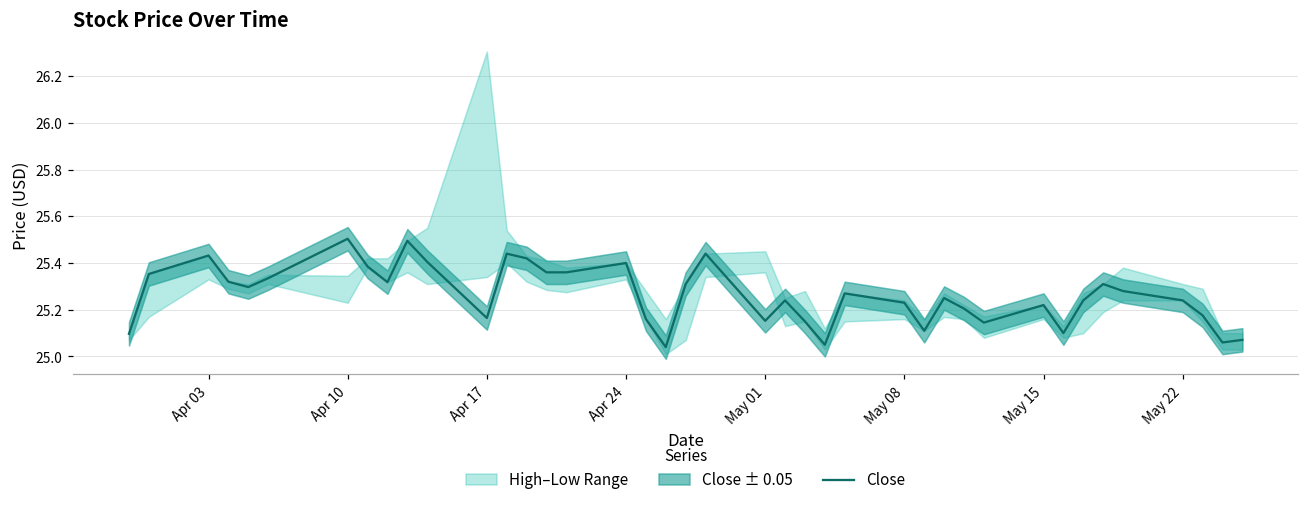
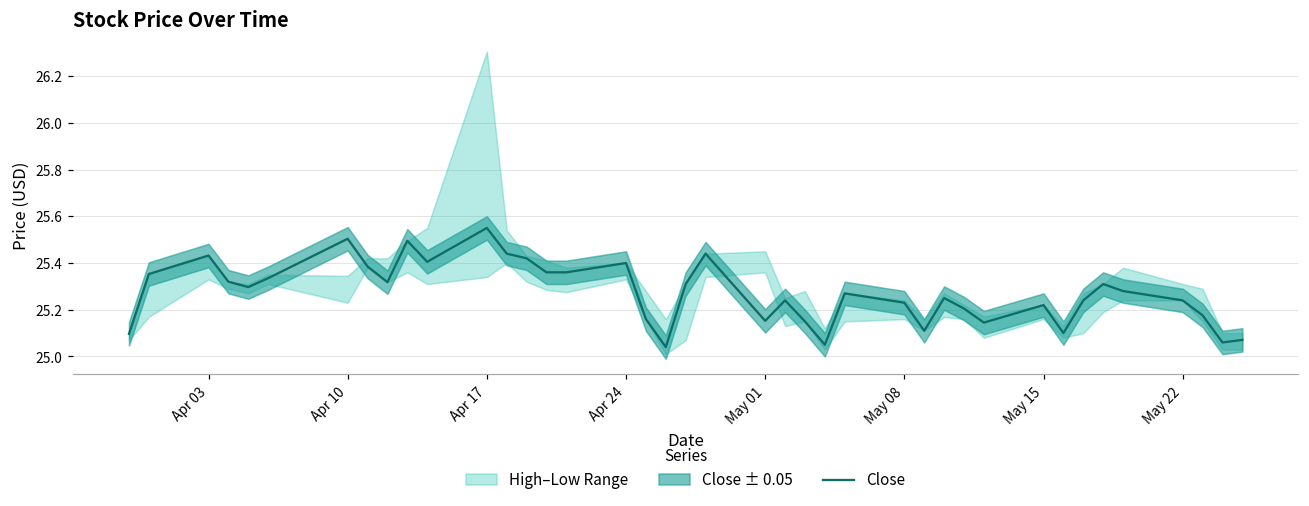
  {
    "Close": {
      "Apr 10": 25.50,
-     "Apr 17": 25.16,
+     "Apr 17": 25.55,
      "May 01": 25.15,
      "May 22": 25.24
    }
  }
